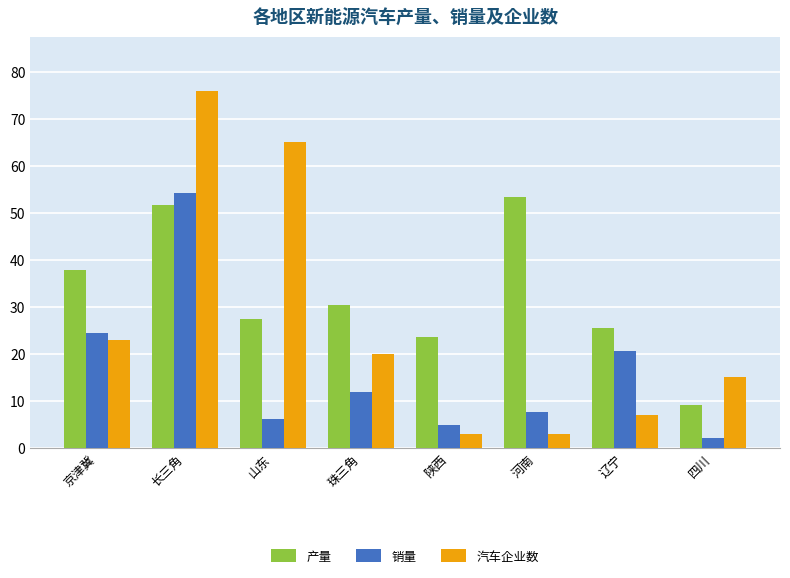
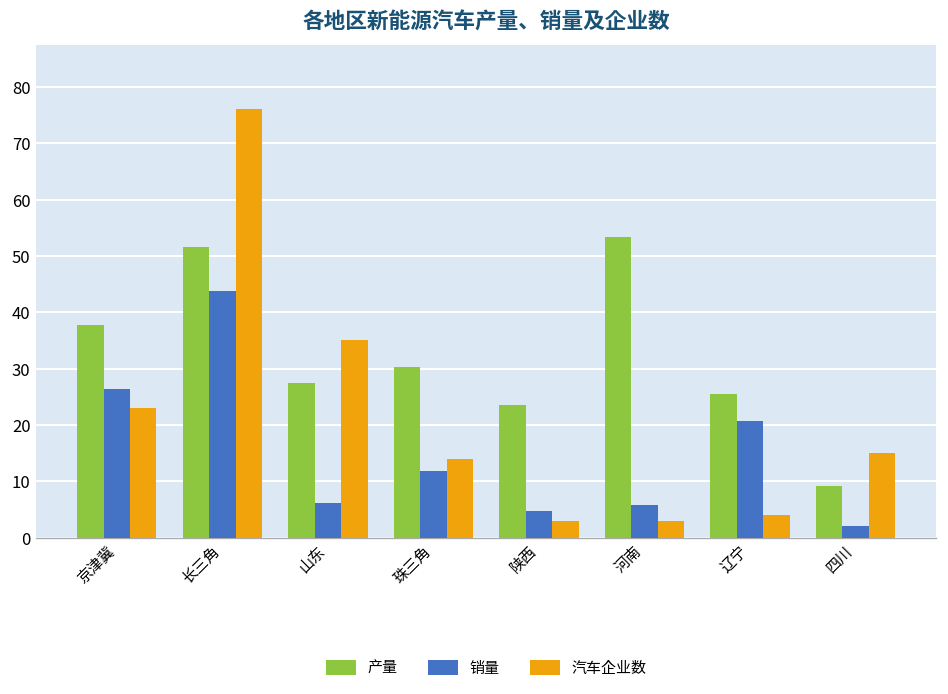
  {
    "产量": {
      "京津冀": 38,
      "长三角": 52,
      "山东": 28,
      "珠三角": 30,
      "陕西": 24,
      "河南": 53,
      "辽宁": 26,
      "四川": 9
    },
    "销量": {
-     "京津冀": 25,
-     "长三角": 54,
+     "京津冀": 26,
+     "长三角": 44,
      "山东": 6,
      "珠三角": 12,
      "陕西": 5,
-     "河南": 8,
+     "河南": 6,
      "辽宁": 21,
      "四川": 2
    },
    "汽车企业数": {
      "京津冀": 23,
      "长三角": 76,
-     "山东": 65,
-     "珠三角": 20,
+     "山东": 35,
+     "珠三角": 14,
      "陕西": 3,
      "河南": 3,
-     "辽宁": 7,
+     "辽宁": 4,
      "四川": 15
    }
  }
